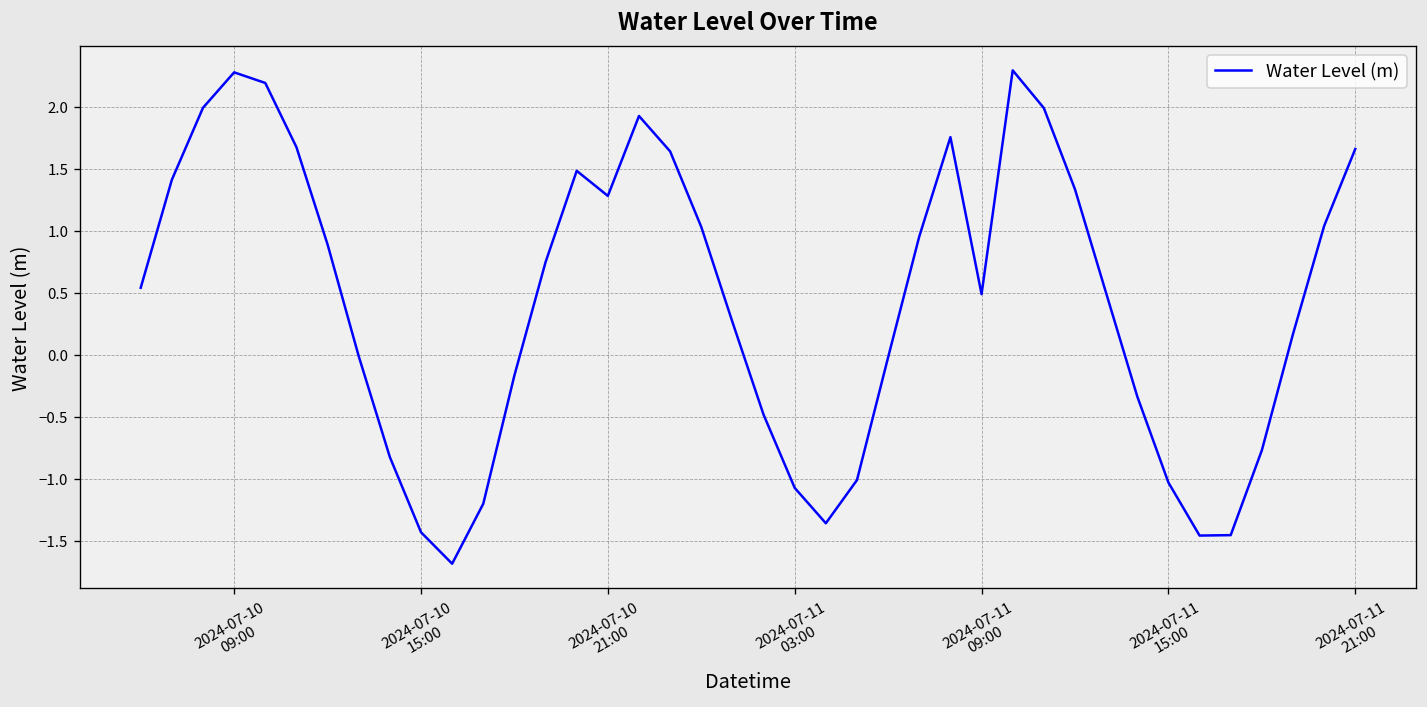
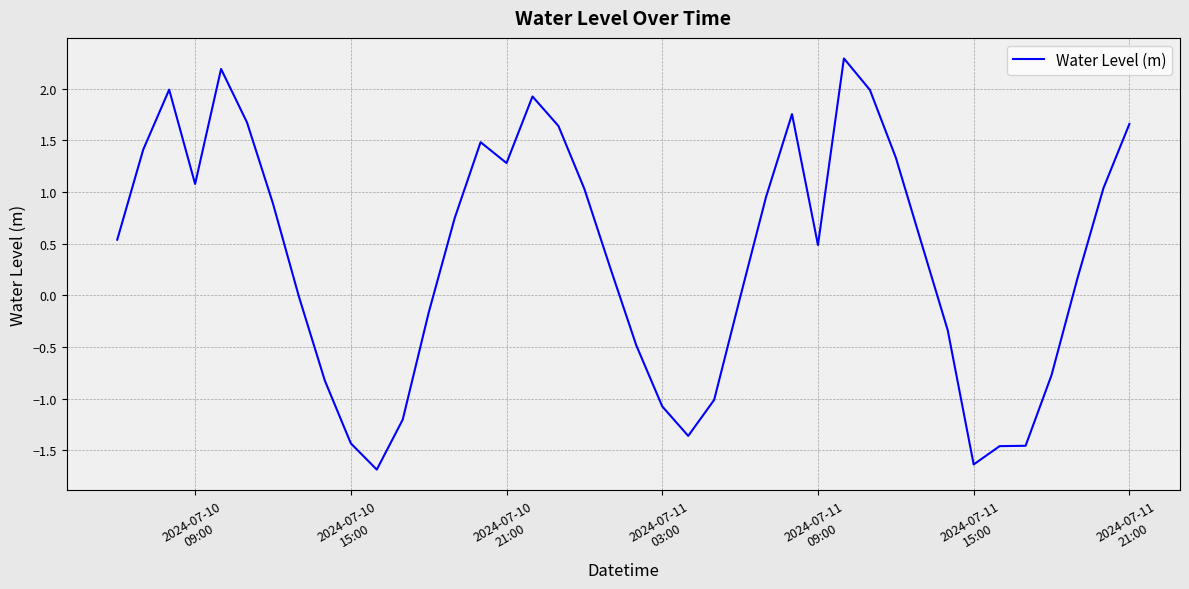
  {
-   "2024-07-10 09:00": 2.28,
+   "2024-07-10 09:00": 1.08,
    "2024-07-10 15:00": -1.43,
    "2024-07-10 21:00": 1.28,
    "2024-07-11 03:00": -1.07,
    "2024-07-11 09:00": 0.49,
-   "2024-07-11 15:00": -1.03,
+   "2024-07-11 15:00": -1.64,
    "2024-07-11 21:00": 1.66
  }
